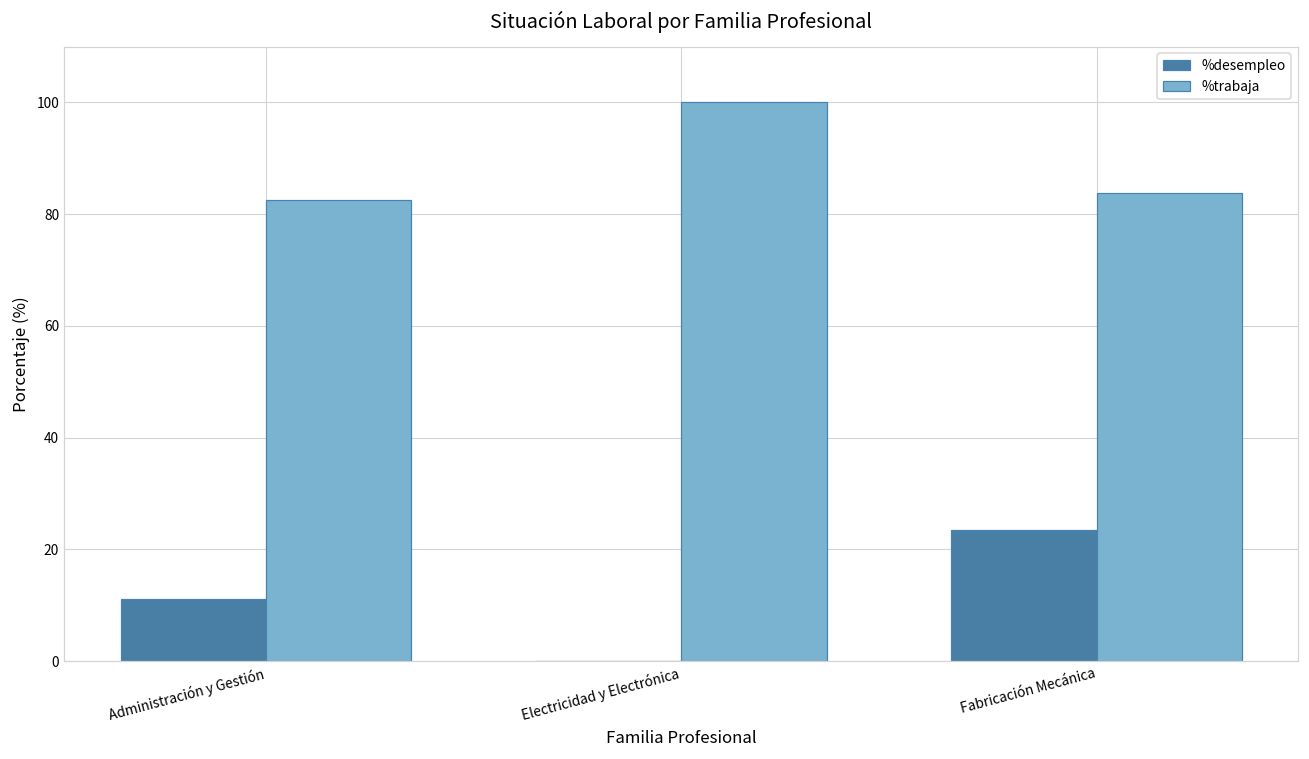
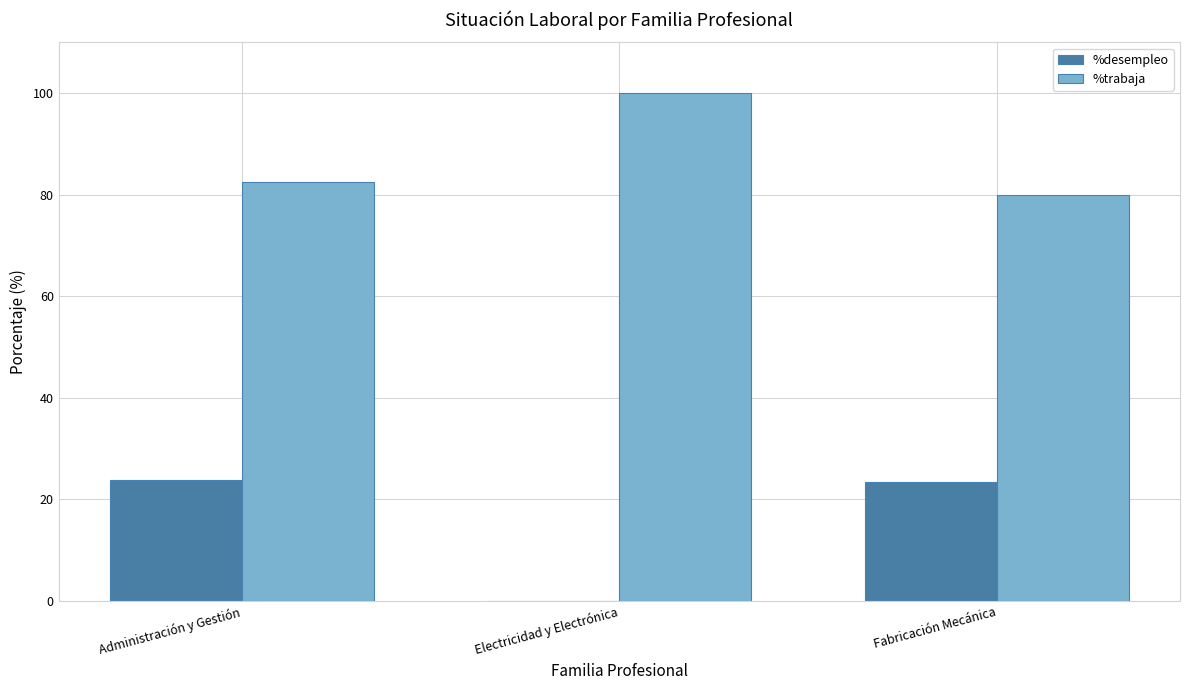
  {
    "%desempleo": {
-     "Administración y Gestión": 11,
+     "Administración y Gestión": 24,
      "Electricidad y Electrónica": 0,
      "Fabricación Mecánica": 23
    },
    "%trabaja": {
      "Administración y Gestión": 82,
      "Electricidad y Electrónica": 100,
-     "Fabricación Mecánica": 84
+     "Fabricación Mecánica": 80
    }
  }
